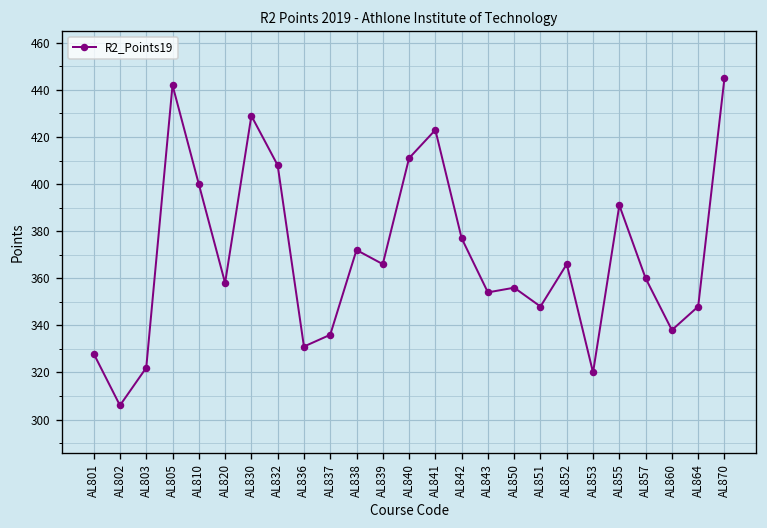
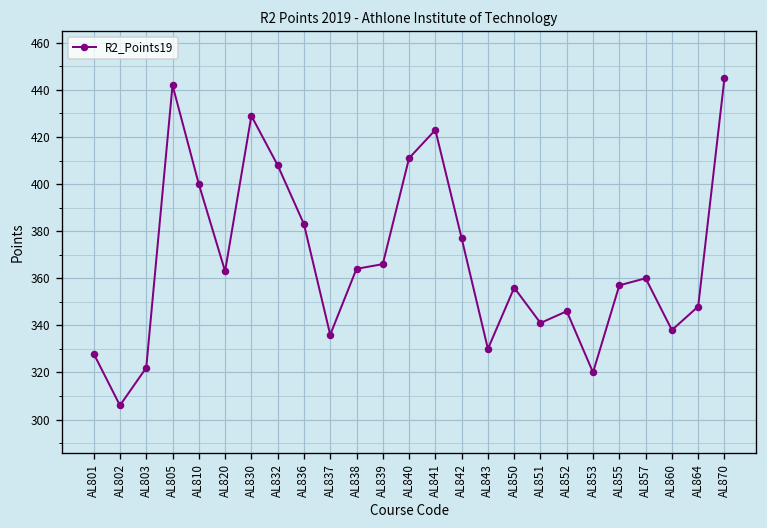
  {
    "AL801": 328,
    "AL802": 306,
    "AL803": 322,
    "AL805": 442,
    "AL810": 400,
-   "AL820": 358,
+   "AL820": 363,
    "AL830": 429,
    "AL832": 408,
-   "AL836": 331,
+   "AL836": 383,
    "AL837": 336,
-   "AL838": 372,
+   "AL838": 364,
    "AL839": 366,
    "AL840": 411,
    "AL841": 423,
    "AL842": 377,
-   "AL843": 354,
+   "AL843": 330,
    "AL850": 356,
-   "AL851": 348,
-   "AL852": 366,
+   "AL851": 341,
+   "AL852": 346,
    "AL853": 320,
-   "AL855": 391,
+   "AL855": 357,
    "AL857": 360,
    "AL860": 338,
    "AL864": 348,
    "AL870": 445
  }
